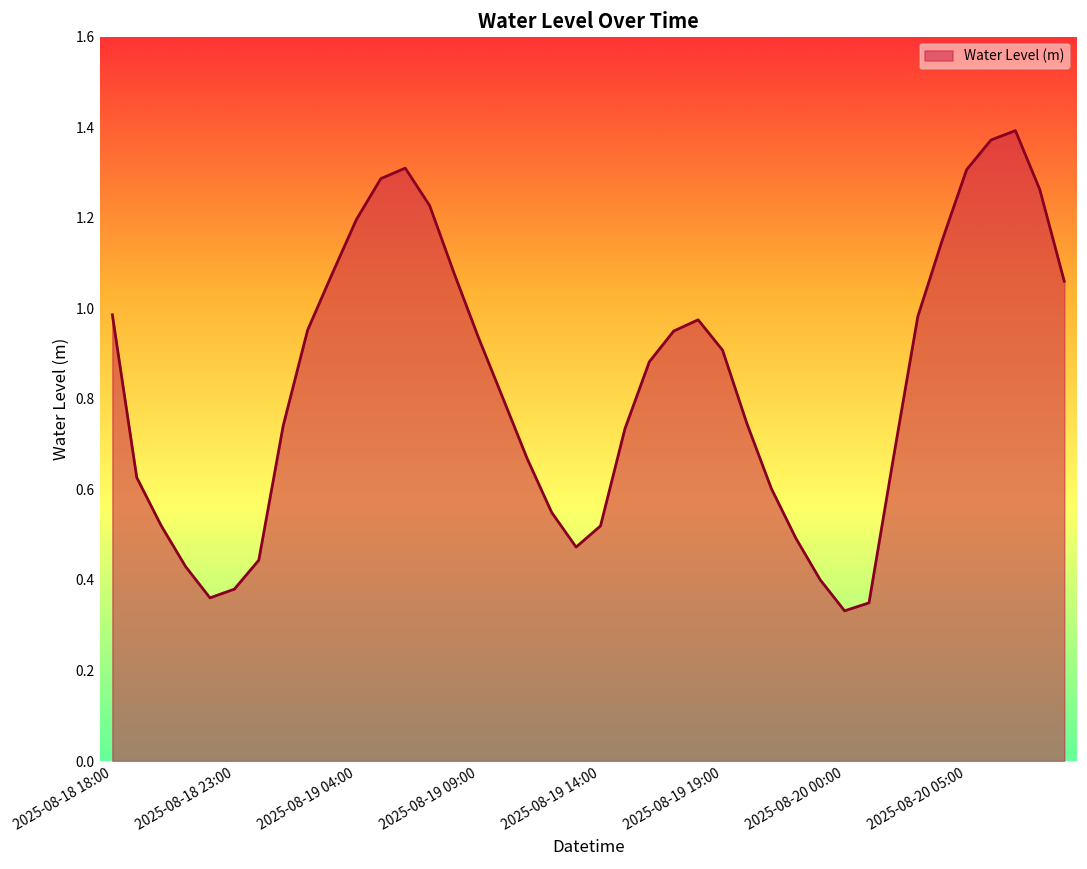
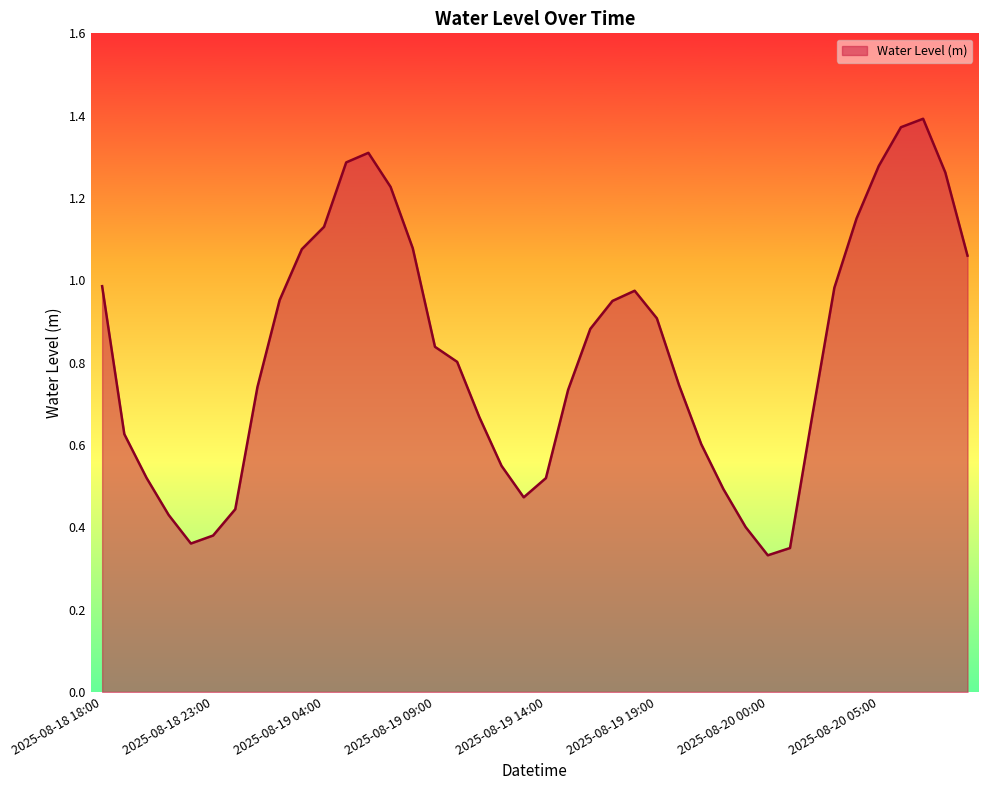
  {
    "2025-08-18 18:00": 0.99,
    "2025-08-18 23:00": 0.38,
-   "2025-08-19 04:00": 1.20,
-   "2025-08-19 09:00": 0.94,
+   "2025-08-19 04:00": 1.13,
+   "2025-08-19 09:00": 0.84,
    "2025-08-19 14:00": 0.52,
    "2025-08-19 19:00": 0.91,
    "2025-08-20 00:00": 0.33,
-   "2025-08-20 05:00": 1.31
+   "2025-08-20 05:00": 1.28
  }
